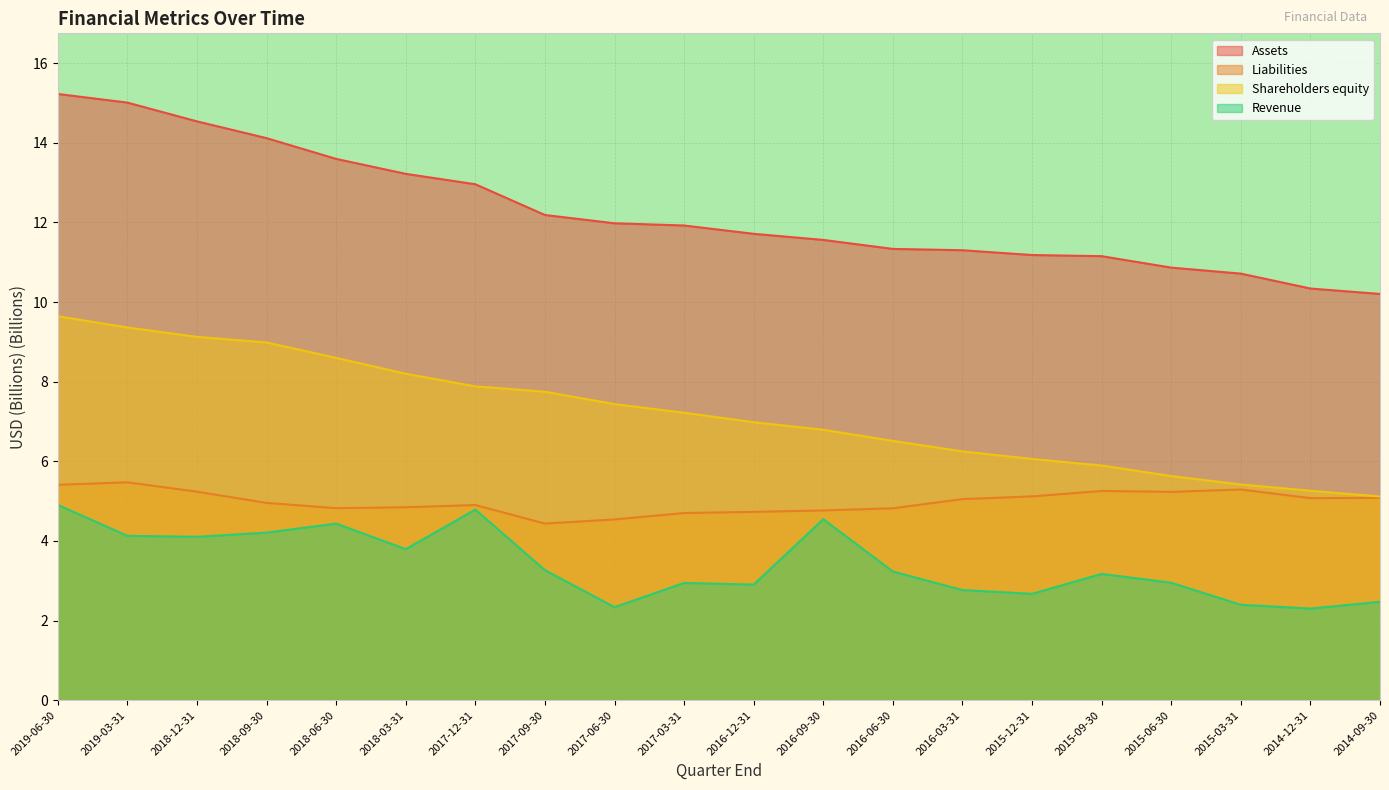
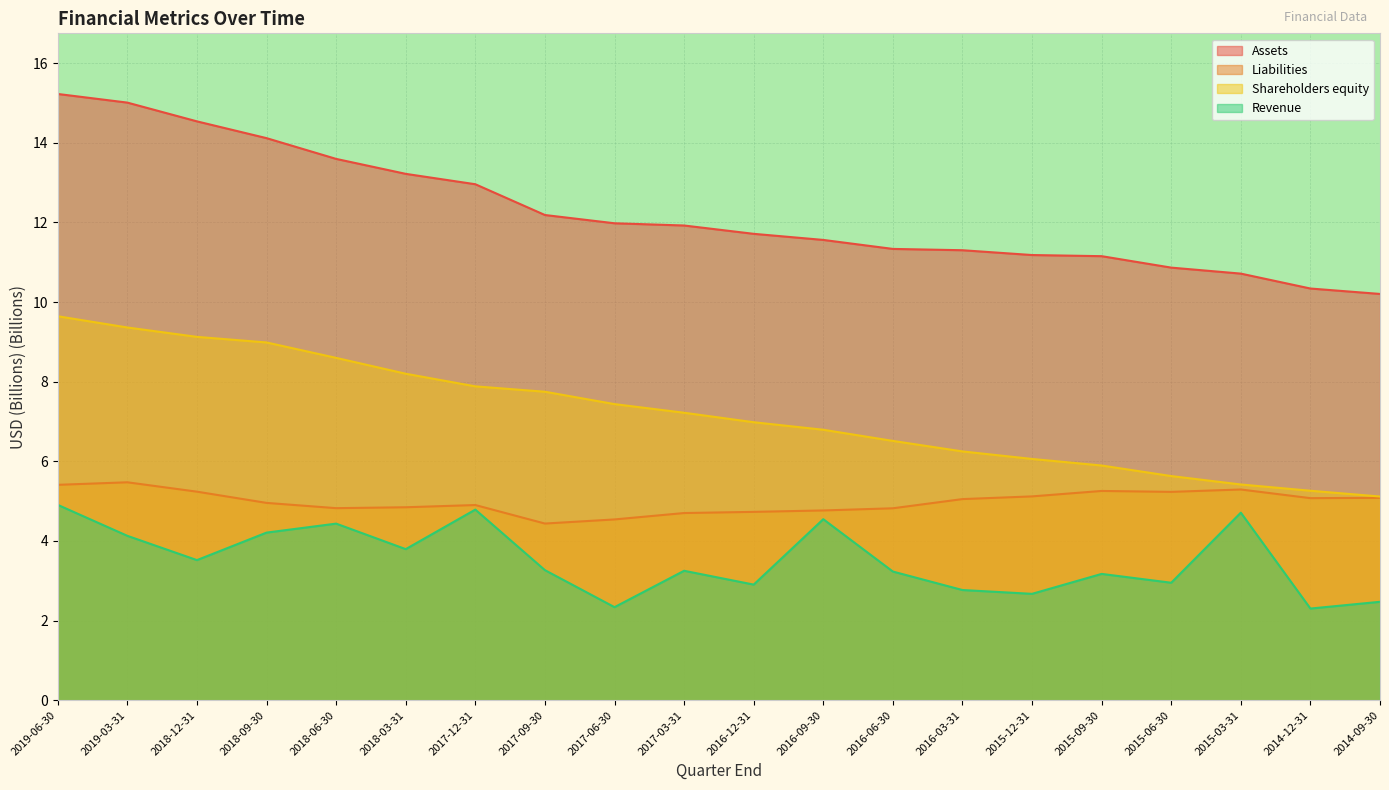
  {
    "Revenue": {
      "2019-06-30": 4.9,
      "2019-03-31": 4.1,
-     "2018-12-31": 4.1,
+     "2018-12-31": 3.5,
      "2018-09-30": 4.2,
      "2018-06-30": 4.4,
      "2018-03-31": 3.8,
      "2017-12-31": 4.8,
      "2017-09-30": 3.3,
      "2017-06-30": 2.3,
-     "2017-03-31": 2.9,
+     "2017-03-31": 3.3,
      "2016-12-31": 2.9,
      "2016-09-30": 4.5,
      "2016-06-30": 3.2,
      "2016-03-31": 2.8,
      "2015-12-31": 2.7,
      "2015-09-30": 3.2,
      "2015-06-30": 3.0,
-     "2015-03-31": 2.4,
+     "2015-03-31": 4.7,
      "2014-12-31": 2.3,
      "2014-09-30": 2.5
    }
  }
